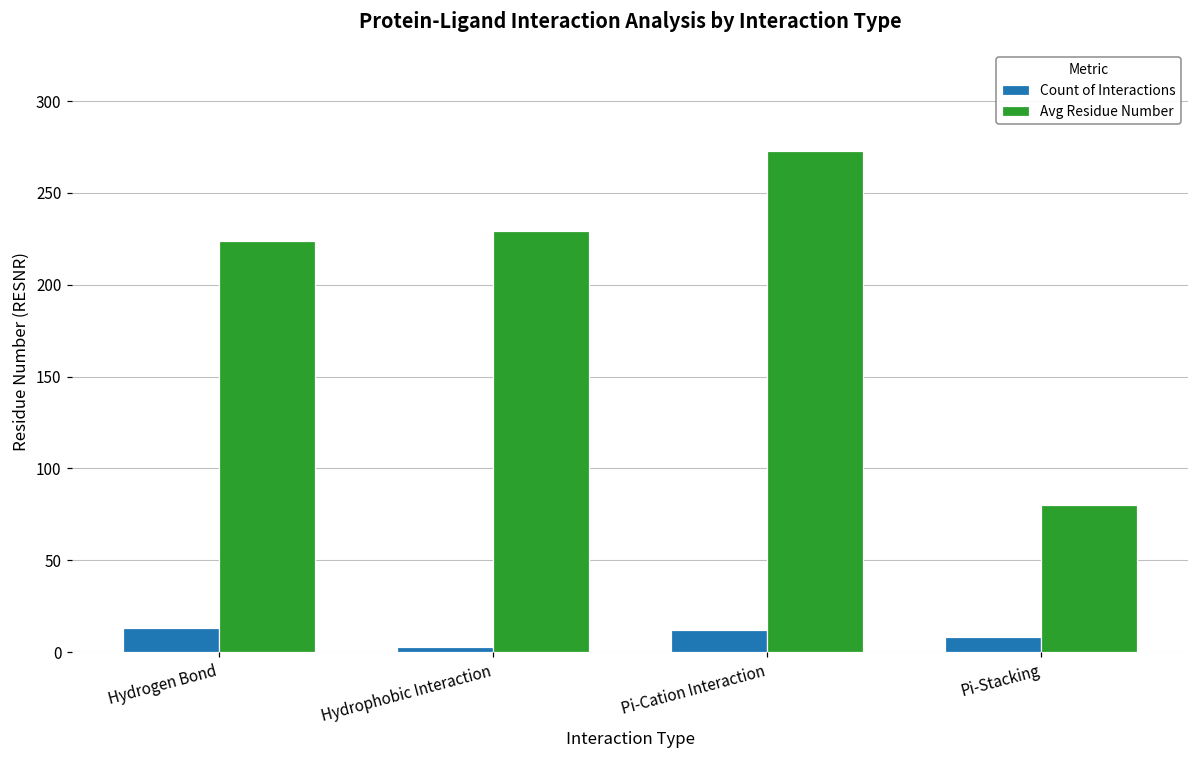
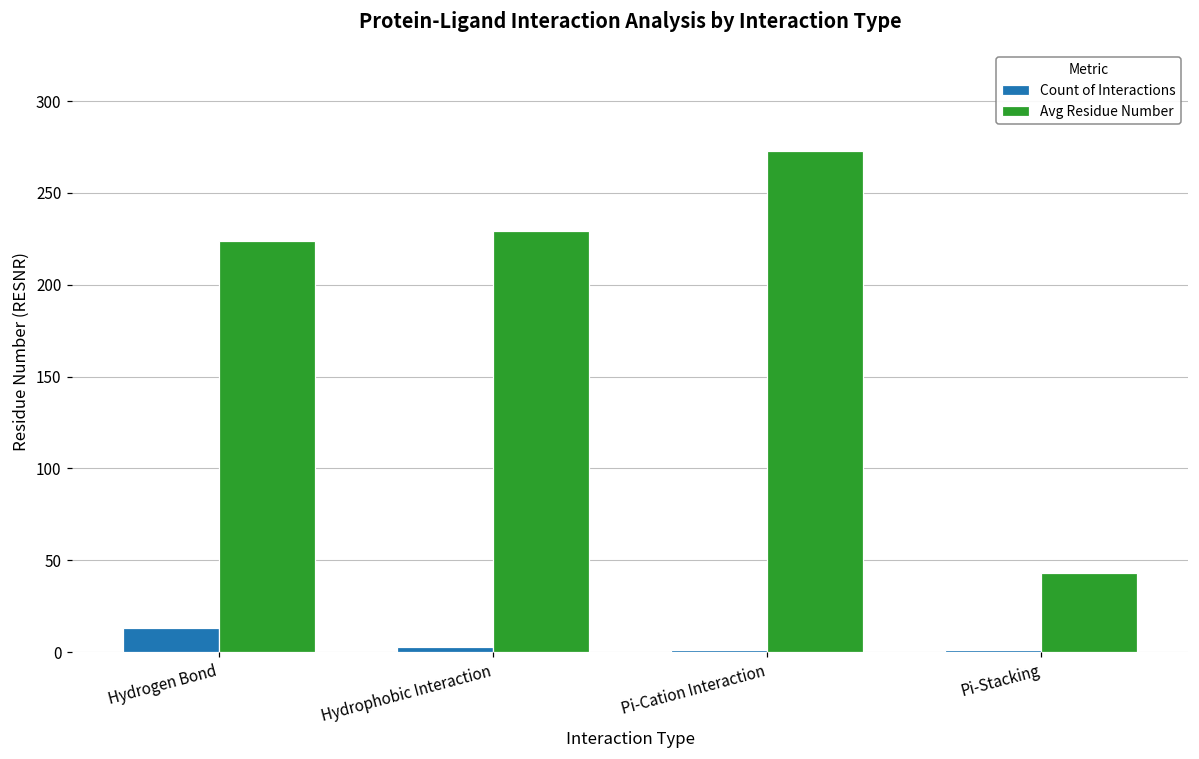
  {
    "Count of Interactions": {
      "Hydrogen Bond": 13,
      "Hydrophobic Interaction": 3,
-     "Pi-Cation Interaction": 12,
-     "Pi-Stacking": 8
+     "Pi-Cation Interaction": 1,
+     "Pi-Stacking": 1
    },
    "Avg Residue Number": {
      "Hydrogen Bond": 224,
      "Hydrophobic Interaction": 229,
      "Pi-Cation Interaction": 273,
-     "Pi-Stacking": 80
+     "Pi-Stacking": 43
    }
  }
